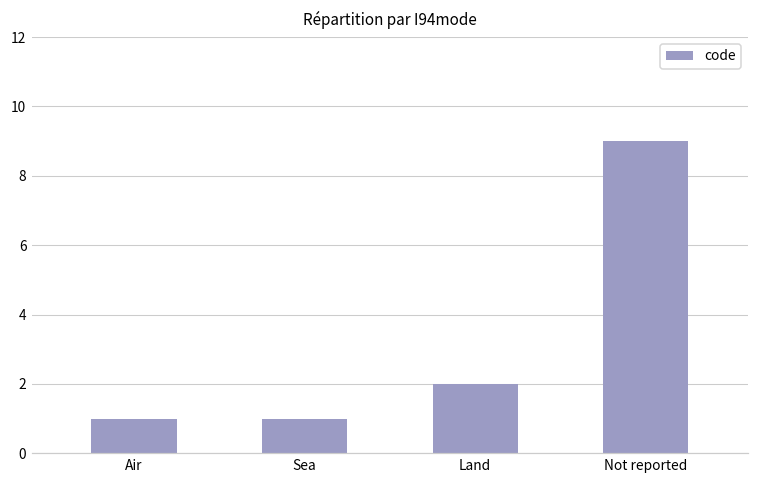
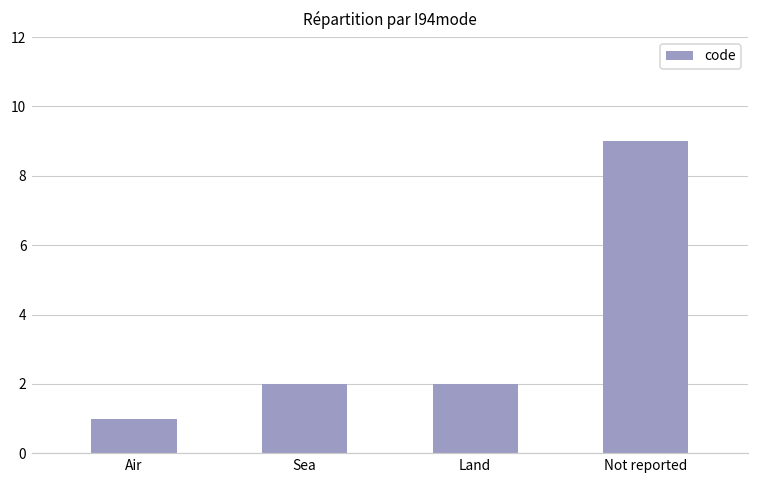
  {
    "Air": 1,
-   "Sea": 1,
+   "Sea": 2,
    "Land": 2,
    "Not reported": 9
  }
